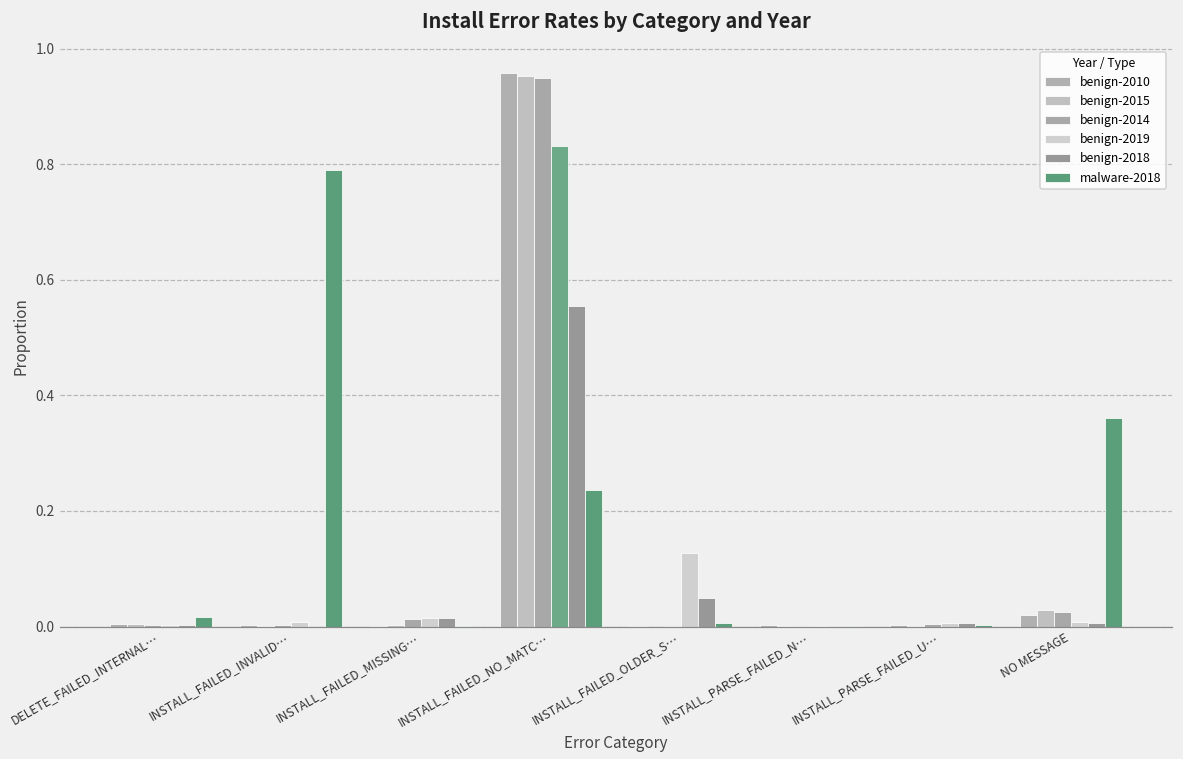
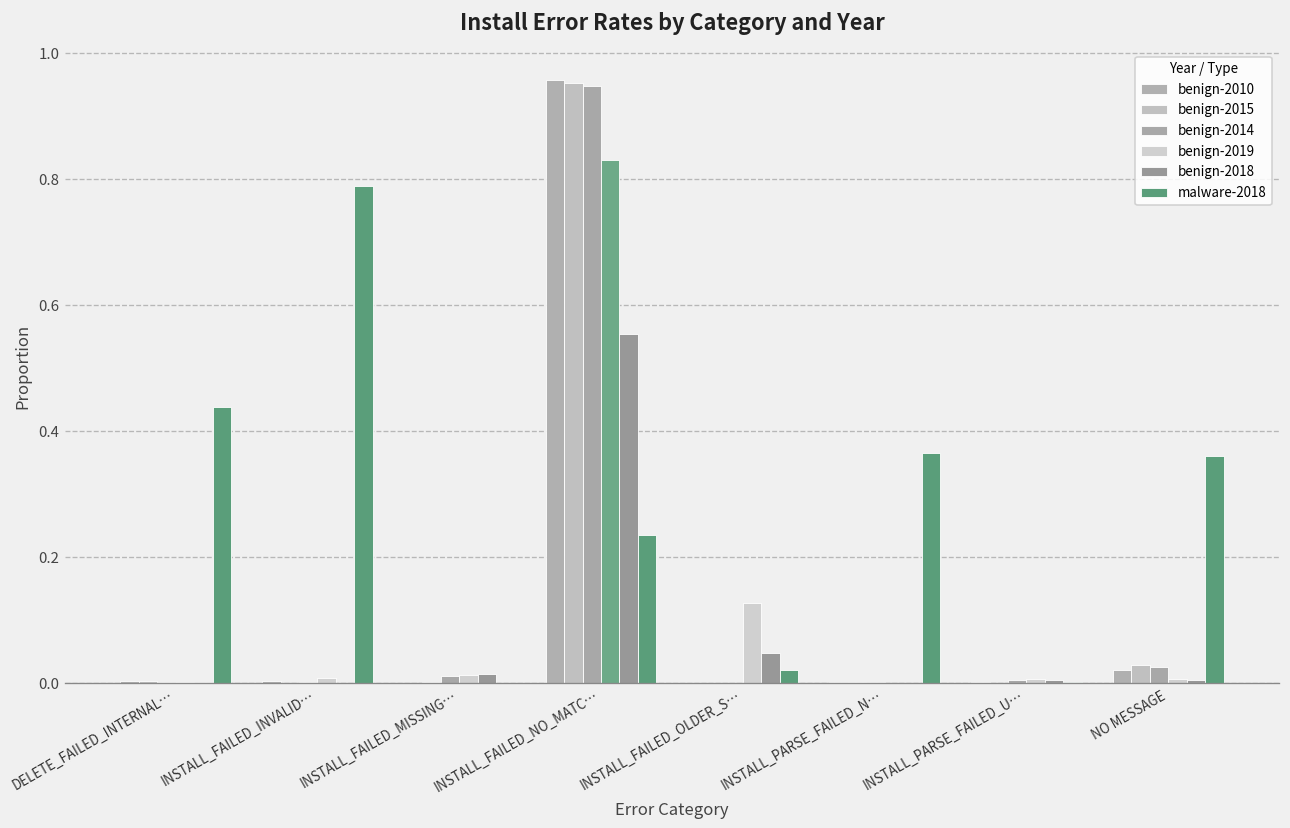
  {
    "malware-2018": {
-     "DELETE_FAILED_INTERNAL…": 0.02,
+     "DELETE_FAILED_INTERNAL…": 0.44,
      "INSTALL_FAILED_INVALID…": 0.79,
      "INSTALL_FAILED_NO_MATC…": 0.24,
-     "INSTALL_FAILED_OLDER_S…": 0.01,
-     "INSTALL_PARSE_FAILED_N…": 0.00,
+     "INSTALL_FAILED_OLDER_S…": 0.02,
+     "INSTALL_PARSE_FAILED_N…": 0.37,
      "NO MESSAGE": 0.36
    }
  }
